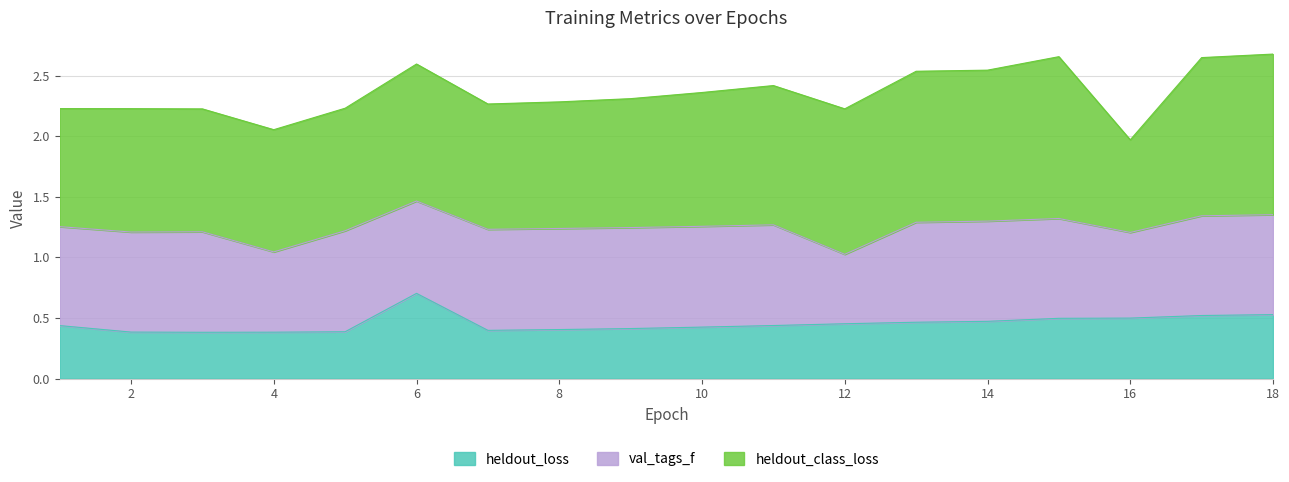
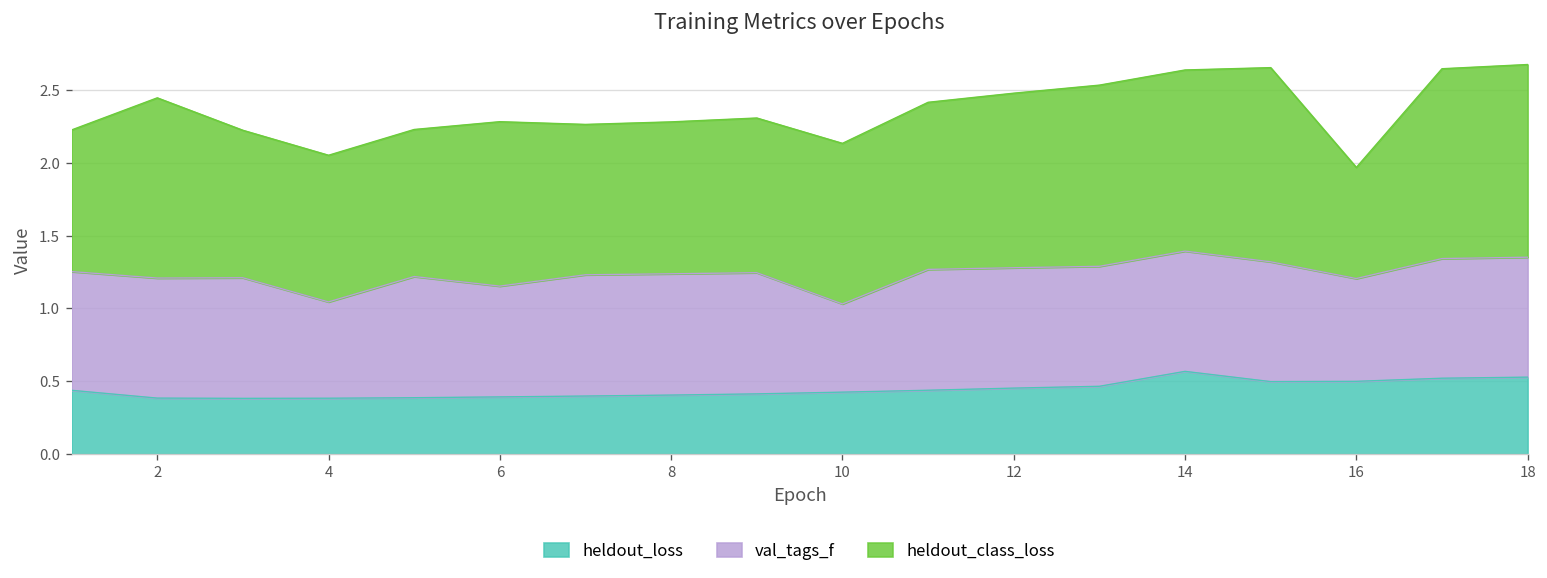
  {
    "heldout_loss": {
      "2": 0.38,
      "4": 0.38,
-     "6": 0.70,
+     "6": 0.39,
      "8": 0.40,
      "10": 0.42,
      "12": 0.45,
-     "14": 0.47,
+     "14": 0.57,
      "16": 0.50,
      "18": 0.53
    },
    "val_tags_f": {
      "2": 0.83,
      "4": 0.66,
      "6": 0.76,
      "8": 0.83,
-     "10": 0.83,
-     "12": 0.57,
+     "10": 0.61,
+     "12": 0.83,
      "14": 0.83,
      "16": 0.71,
      "18": 0.82
    },
    "heldout_class_loss": {
-     "2": 1.02,
+     "2": 1.24,
      "4": 1.01,
      "6": 1.13,
      "8": 1.04,
      "10": 1.10,
      "12": 1.20,
      "14": 1.25,
      "16": 0.76,
      "18": 1.33
    }
  }
